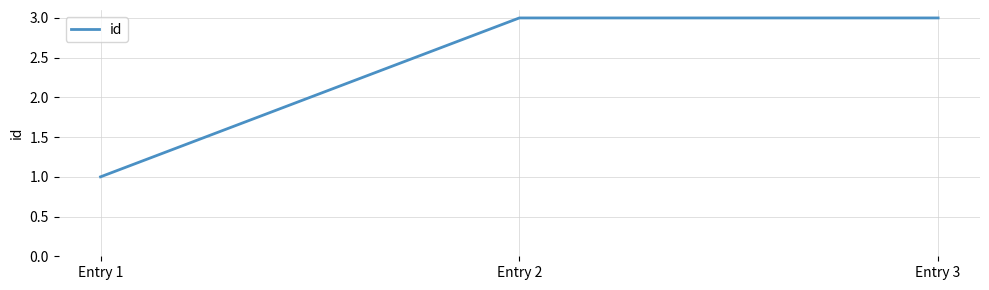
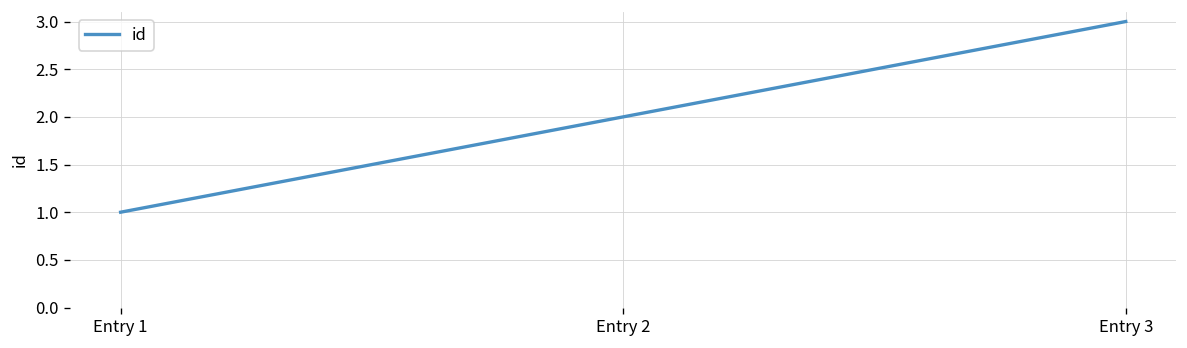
  {
    "Entry 1": 1,
-   "Entry 2": 3,
+   "Entry 2": 2,
    "Entry 3": 3
  }
